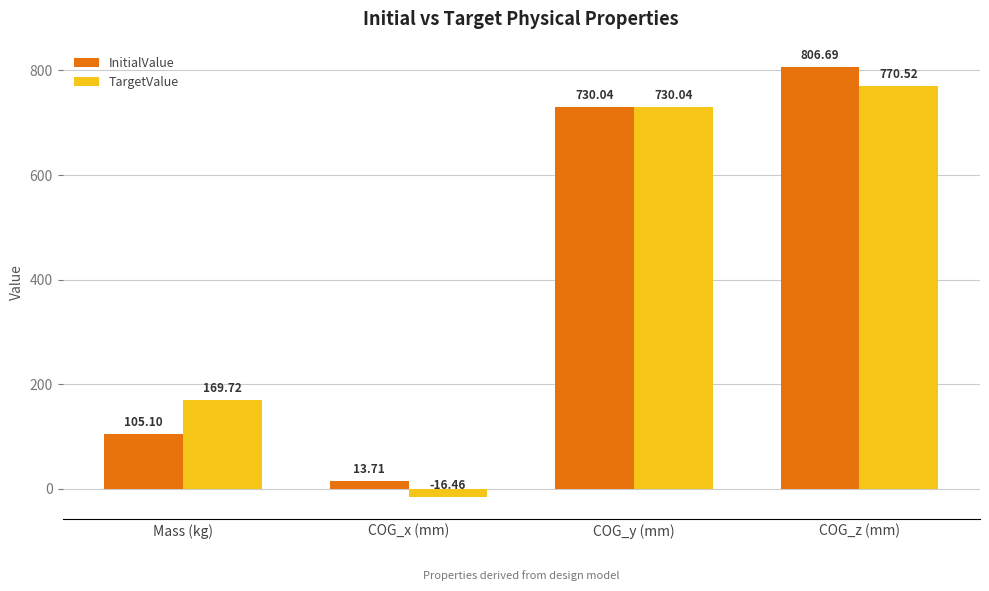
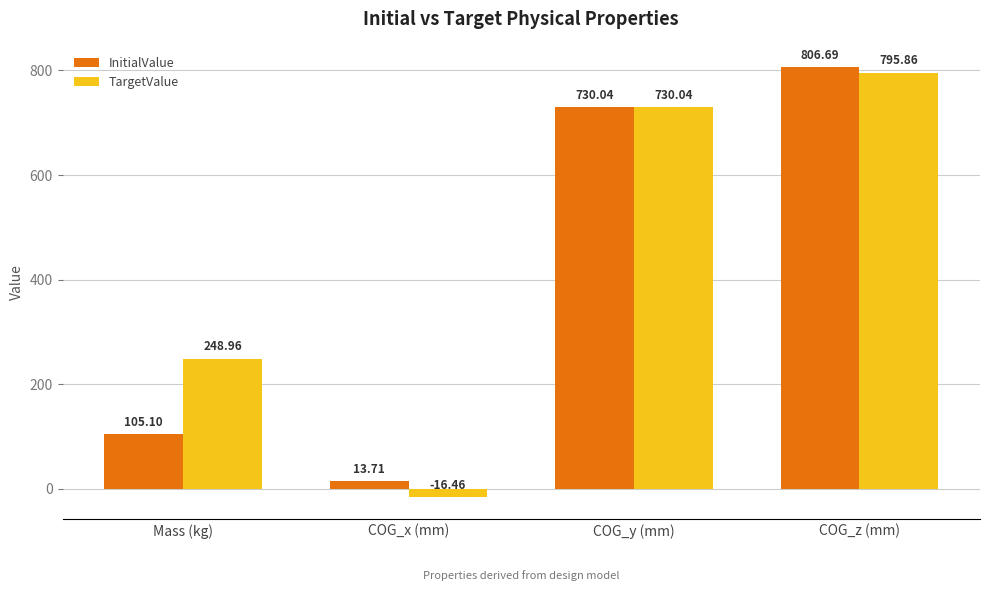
  {
    "InitialValue": {
      "Mass (kg)": 105.10,
      "COG_x (mm)": 13.71,
      "COG_y (mm)": 730.04,
      "COG_z (mm)": 806.69
    },
    "TargetValue": {
-     "Mass (kg)": 169.72,
+     "Mass (kg)": 248.96,
      "COG_x (mm)": -16.46,
      "COG_y (mm)": 730.04,
-     "COG_z (mm)": 770.52
+     "COG_z (mm)": 795.86
    }
  }
